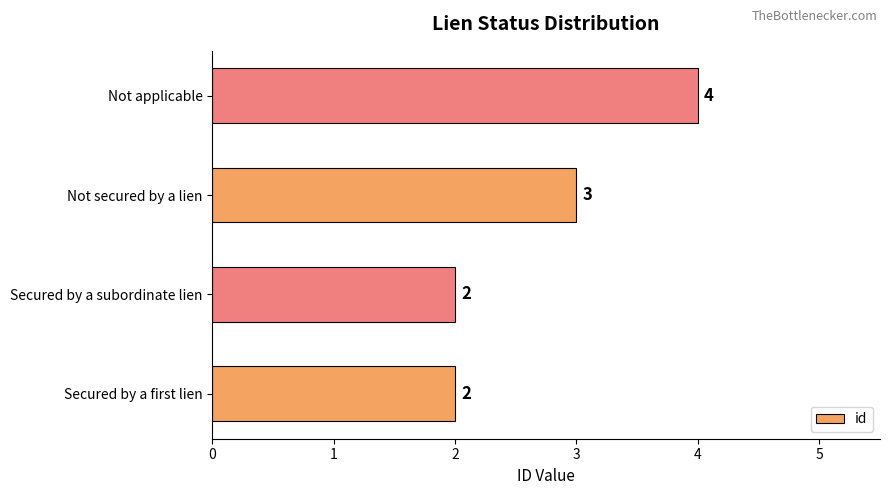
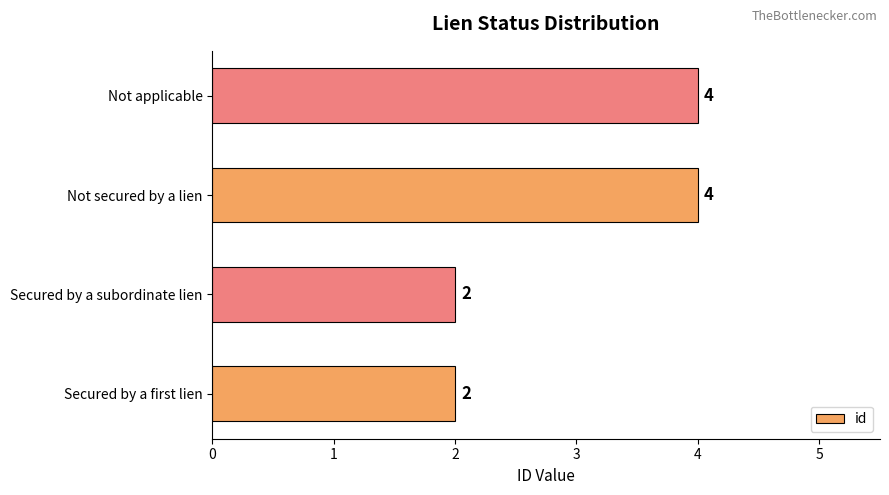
  {
    "Not applicable": 4,
-   "Not secured by a lien": 3,
+   "Not secured by a lien": 4,
    "Secured by a subordinate lien": 2,
    "Secured by a first lien": 2
  }
